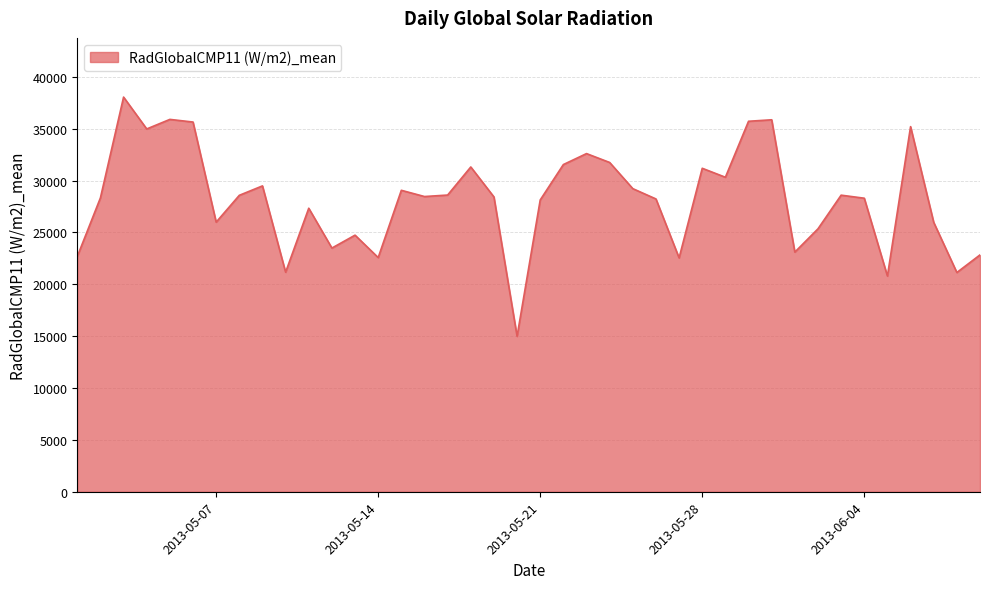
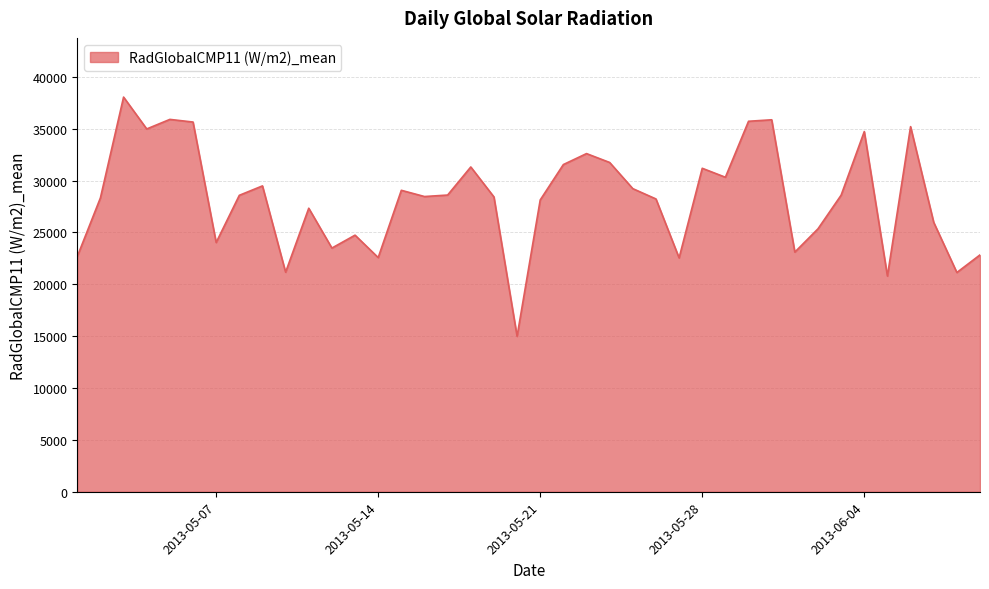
  {
-   "2013-05-07": 26000,
+   "2013-05-07": 24000,
    "2013-05-14": 22600,
    "2013-05-21": 28100,
    "2013-05-28": 31200,
-   "2013-06-04": 28300
+   "2013-06-04": 34700
  }
